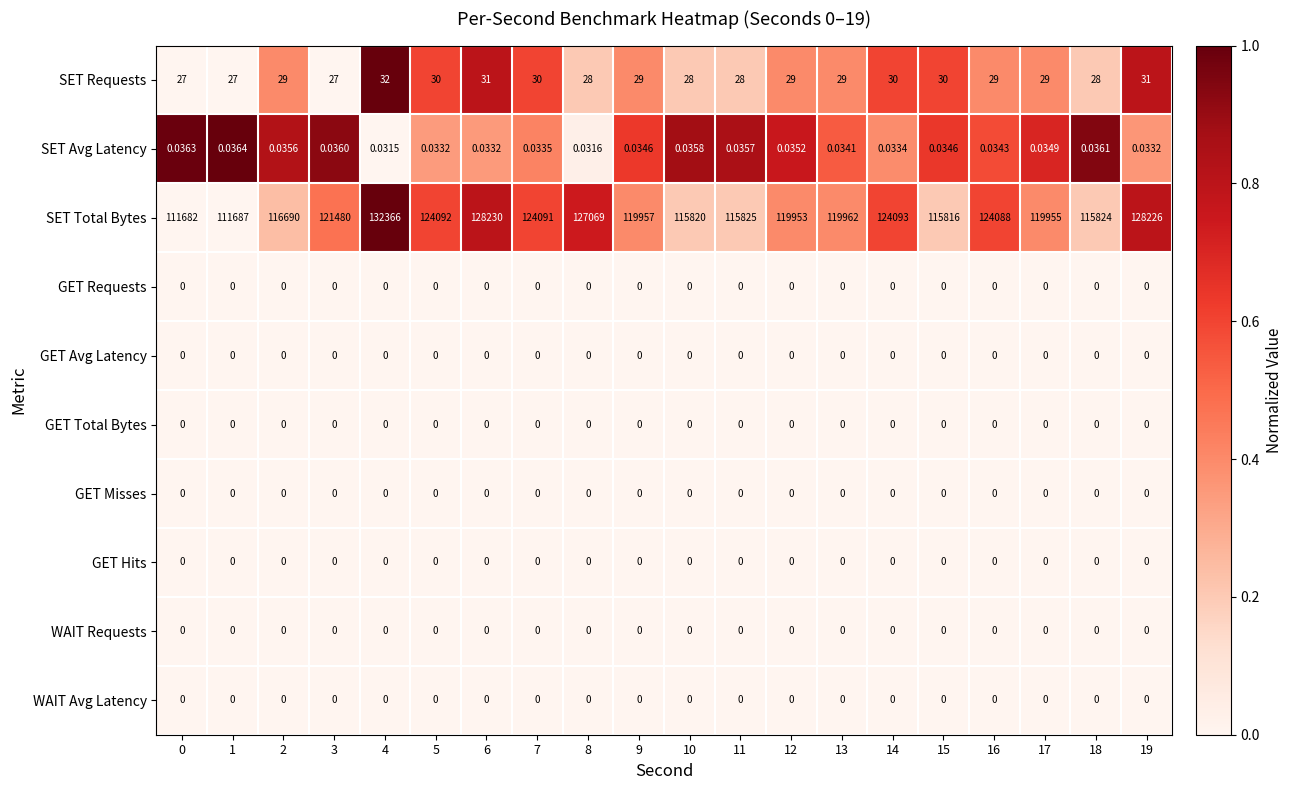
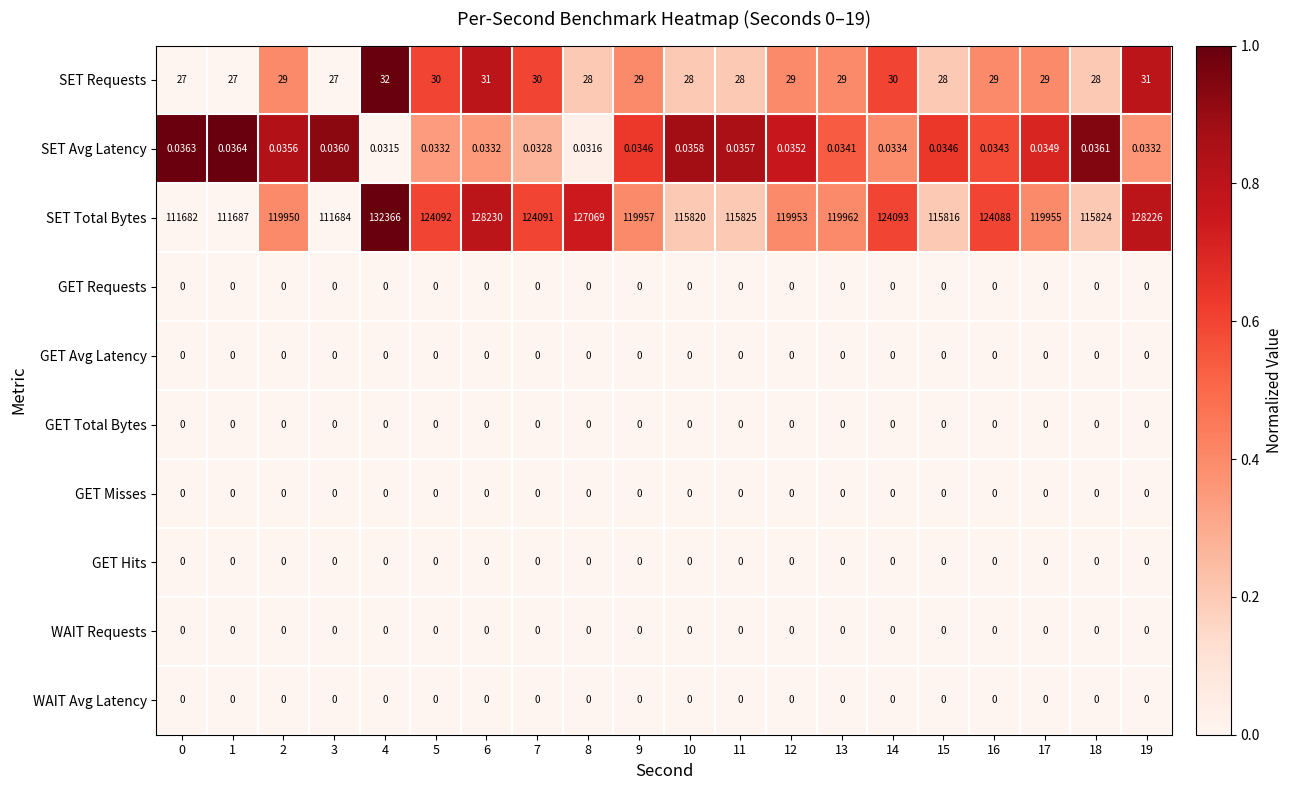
  {
    "SET Requests": {
      "0": 27,
      "1": 27,
      "2": 29,
      "3": 27,
      "4": 32,
      "5": 30,
      "6": 31,
      "7": 30,
      "8": 28,
      "9": 29,
      "10": 28,
      "11": 28,
      "12": 29,
      "13": 29,
      "14": 30,
-     "15": 30,
+     "15": 28,
      "16": 29,
      "17": 29,
      "18": 28,
      "19": 31
    },
    "SET Avg Latency": {
      "0": 0.0363,
      "1": 0.0364,
      "2": 0.0356,
      "3": 0.0360,
      "4": 0.0315,
      "5": 0.0332,
      "6": 0.0332,
-     "7": 0.0335,
+     "7": 0.0328,
      "8": 0.0316,
      "9": 0.0346,
      "10": 0.0358,
      "11": 0.0357,
      "12": 0.0352,
      "13": 0.0341,
      "14": 0.0334,
      "15": 0.0346,
      "16": 0.0343,
      "17": 0.0349,
      "18": 0.0361,
      "19": 0.0332
    },
    "SET Total Bytes": {
      "0": 111682,
      "1": 111687,
-     "2": 116690,
-     "3": 121480,
+     "2": 119950,
+     "3": 111684,
      "4": 132366,
      "5": 124092,
      "6": 128230,
      "7": 124091,
      "8": 127069,
      "9": 119957,
      "10": 115820,
      "11": 115825,
      "12": 119953,
      "13": 119962,
      "14": 124093,
      "15": 115816,
      "16": 124088,
      "17": 119955,
      "18": 115824,
      "19": 128226
    },
    "GET Requests": {
      "0": 0,
      "1": 0,
      "2": 0,
      "3": 0,
      "4": 0,
      "5": 0,
      "6": 0,
      "7": 0,
      "8": 0,
      "9": 0,
      "10": 0,
      "11": 0,
      "12": 0,
      "13": 0,
      "14": 0,
      "15": 0,
      "16": 0,
      "17": 0,
      "18": 0,
      "19": 0
    },
    "GET Avg Latency": {
      "0": 0,
      "1": 0,
      "2": 0,
      "3": 0,
      "4": 0,
      "5": 0,
      "6": 0,
      "7": 0,
      "8": 0,
      "9": 0,
      "10": 0,
      "11": 0,
      "12": 0,
      "13": 0,
      "14": 0,
      "15": 0,
      "16": 0,
      "17": 0,
      "18": 0,
      "19": 0
    },
    "GET Total Bytes": {
      "0": 0,
      "1": 0,
      "2": 0,
      "3": 0,
      "4": 0,
      "5": 0,
      "6": 0,
      "7": 0,
      "8": 0,
      "9": 0,
      "10": 0,
      "11": 0,
      "12": 0,
      "13": 0,
      "14": 0,
      "15": 0,
      "16": 0,
      "17": 0,
      "18": 0,
      "19": 0
    },
    "GET Misses": {
      "0": 0,
      "1": 0,
      "2": 0,
      "3": 0,
      "4": 0,
      "5": 0,
      "6": 0,
      "7": 0,
      "8": 0,
      "9": 0,
      "10": 0,
      "11": 0,
      "12": 0,
      "13": 0,
      "14": 0,
      "15": 0,
      "16": 0,
      "17": 0,
      "18": 0,
      "19": 0
    },
    "GET Hits": {
      "0": 0,
      "1": 0,
      "2": 0,
      "3": 0,
      "4": 0,
      "5": 0,
      "6": 0,
      "7": 0,
      "8": 0,
      "9": 0,
      "10": 0,
      "11": 0,
      "12": 0,
      "13": 0,
      "14": 0,
      "15": 0,
      "16": 0,
      "17": 0,
      "18": 0,
      "19": 0
    },
    "WAIT Requests": {
      "0": 0,
      "1": 0,
      "2": 0,
      "3": 0,
      "4": 0,
      "5": 0,
      "6": 0,
      "7": 0,
      "8": 0,
      "9": 0,
      "10": 0,
      "11": 0,
      "12": 0,
      "13": 0,
      "14": 0,
      "15": 0,
      "16": 0,
      "17": 0,
      "18": 0,
      "19": 0
    },
    "WAIT Avg Latency": {
      "0": 0,
      "1": 0,
      "2": 0,
      "3": 0,
      "4": 0,
      "5": 0,
      "6": 0,
      "7": 0,
      "8": 0,
      "9": 0,
      "10": 0,
      "11": 0,
      "12": 0,
      "13": 0,
      "14": 0,
      "15": 0,
      "16": 0,
      "17": 0,
      "18": 0,
      "19": 0
    }
  }
